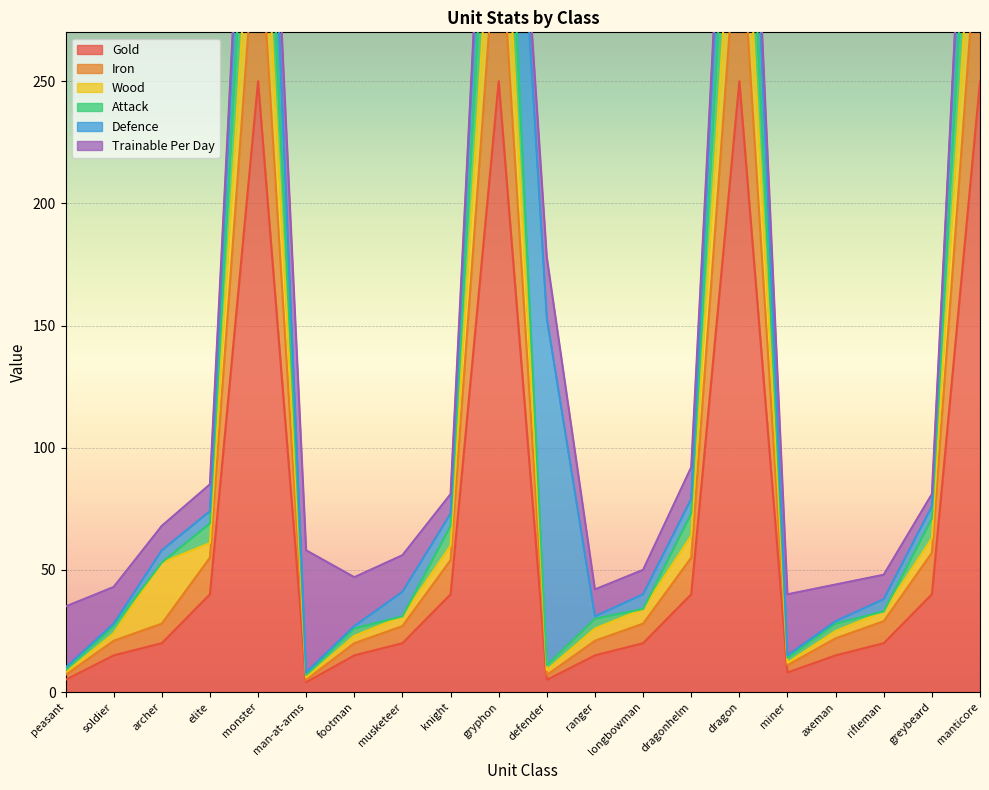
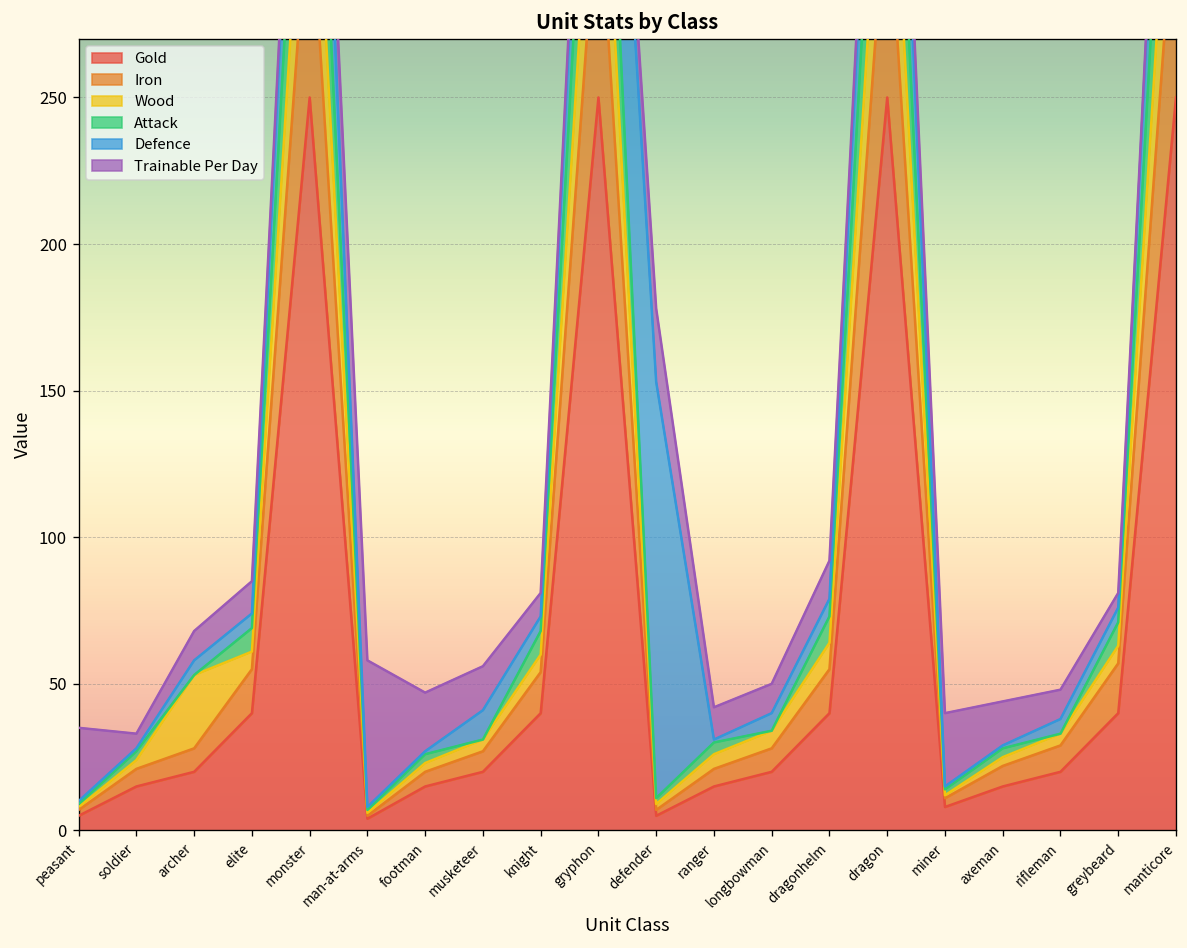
  {
    "Wood": {
      "soldier": 3,
      "elite": 6,
      "footman": 3,
      "knight": 6,
      "defender": 2,
      "ranger": 5,
      "dragonhelm": 9,
      "axeman": 3,
      "greybeard": 6
    },
    "Attack": {
      "elite": 8,
      "knight": 8,
      "defender": 2,
      "dragonhelm": 9,
      "greybeard": 8
    },
    "Defence": {
      "archer": 5,
      "elite": 5,
      "musketeer": 10,
      "knight": 5,
      "defender": 142,
      "longbowman": 6,
      "dragonhelm": 6,
      "rifleman": 5,
      "greybeard": 5
    },
    "Trainable Per Day": {
      "peasant": 25,
-     "soldier": 15,
+     "soldier": 5,
      "archer": 10,
      "elite": 11,
      "man-at-arms": 50,
      "footman": 20,
      "musketeer": 15,
      "knight": 8,
      "defender": 25,
      "ranger": 11,
      "longbowman": 10,
      "dragonhelm": 13,
      "miner": 25,
      "axeman": 15,
      "rifleman": 10,
      "greybeard": 5
    }
  }
